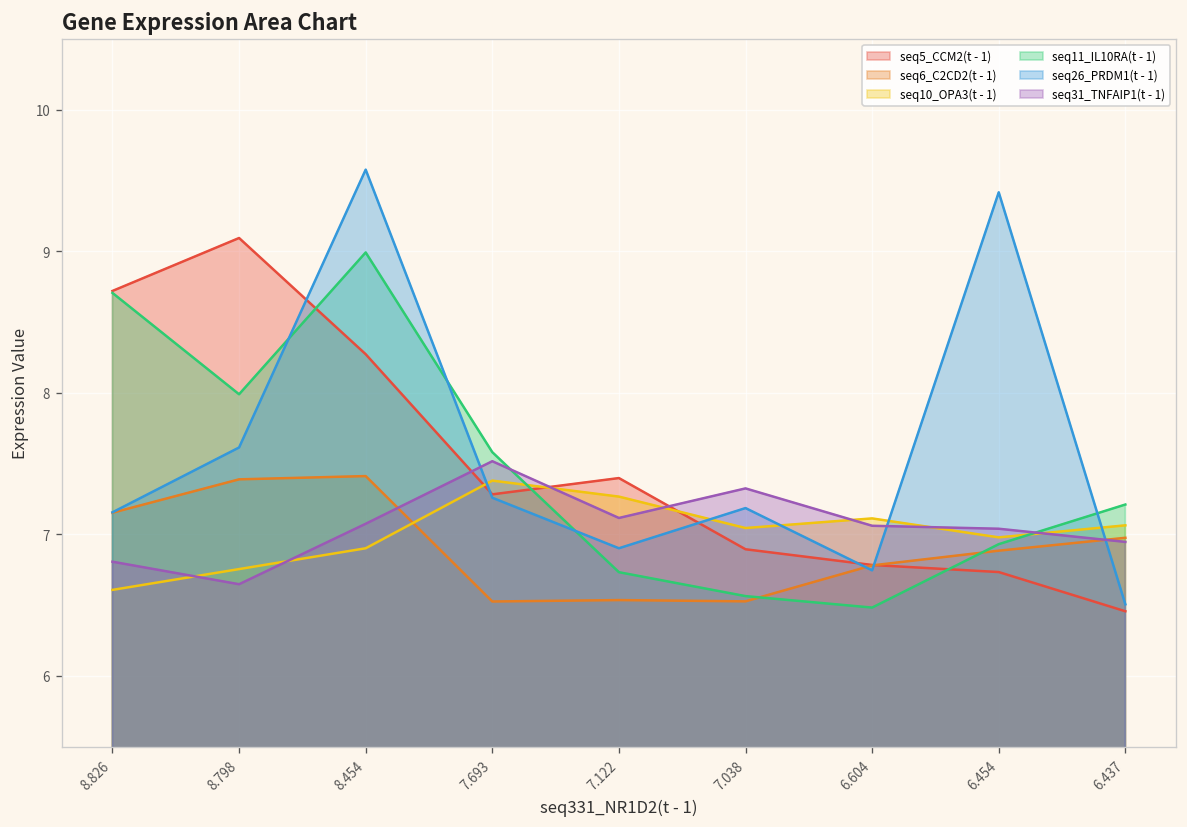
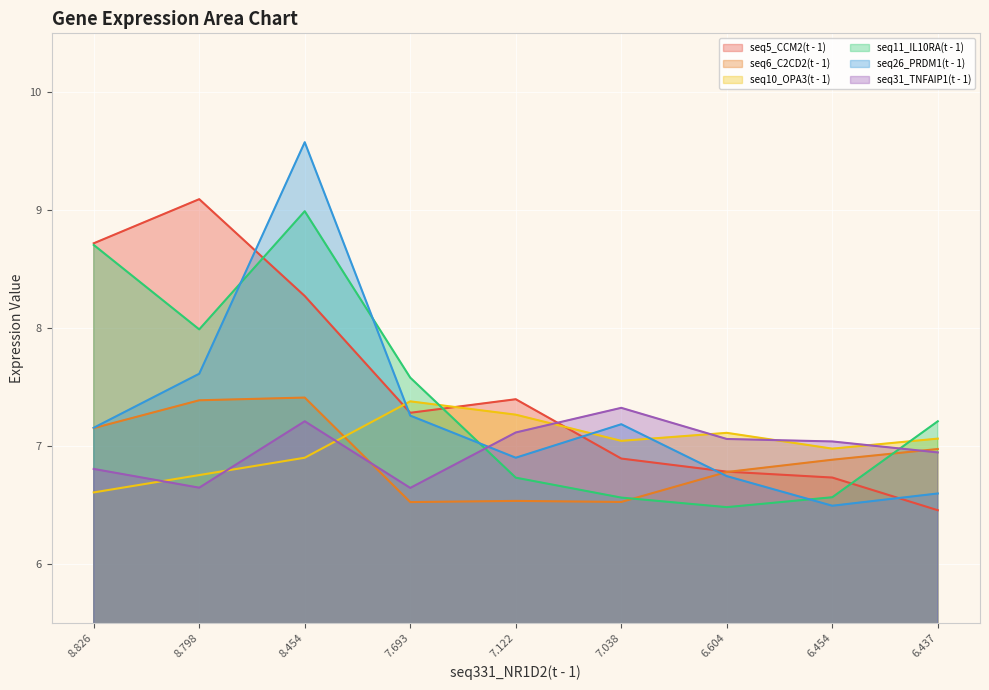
  {
    "seq11_IL10RA(t - 1)": {
      "8.798": 7.99,
      "8.454": 8.99,
      "7.693": 7.58,
      "7.122": 6.73,
      "7.038": 6.56,
      "6.604": 6.48,
-     "6.454": 6.93,
+     "6.454": 6.57,
      "6.437": 7.21
    },
    "seq26_PRDM1(t - 1)": {
      "8.798": 7.61,
      "8.454": 9.58,
      "7.693": 7.26,
      "7.122": 6.90,
      "7.038": 7.19,
      "6.604": 6.75,
-     "6.454": 9.42,
-     "6.437": 6.51
+     "6.454": 6.50,
+     "6.437": 6.60
    },
    "seq31_TNFAIP1(t - 1)": {
      "8.826": 6.81,
      "8.798": 6.65,
-     "8.454": 7.08,
-     "7.693": 7.52,
+     "8.454": 7.21,
+     "7.693": 6.65,
      "7.122": 7.12,
      "7.038": 7.33,
      "6.604": 7.06,
      "6.454": 7.04,
      "6.437": 6.95
    }
  }
